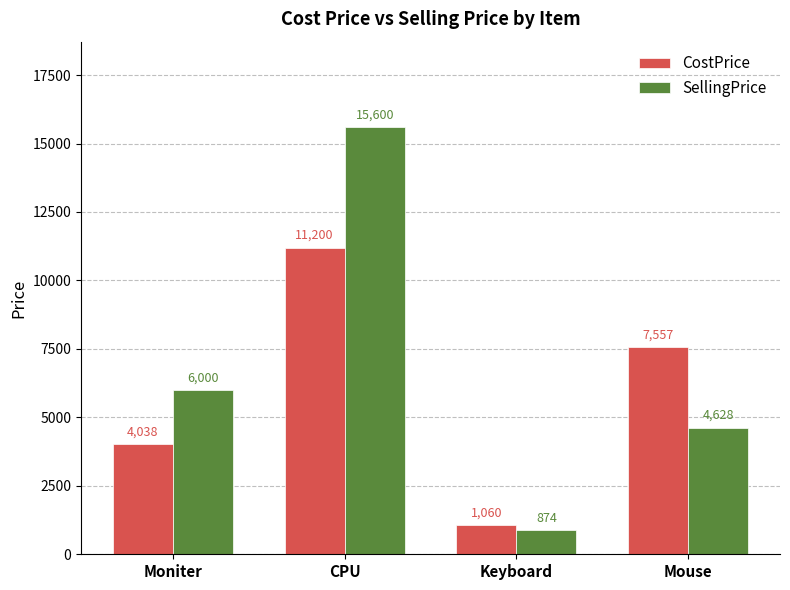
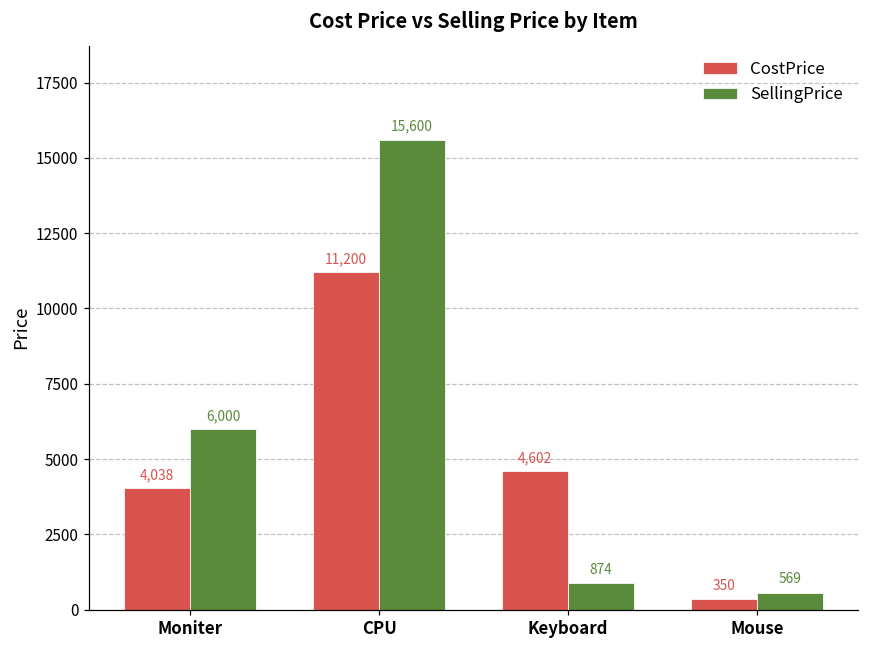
  {
    "CostPrice": {
      "Moniter": "4,038",
      "CPU": "11,200",
-     "Keyboard": "1,060",
-     "Mouse": "7,557"
+     "Keyboard": "4,602",
+     "Mouse": "350"
    },
    "SellingPrice": {
      "Moniter": "6,000",
      "CPU": "15,600",
      "Keyboard": "874",
-     "Mouse": "4,628"
+     "Mouse": "569"
    }
  }
